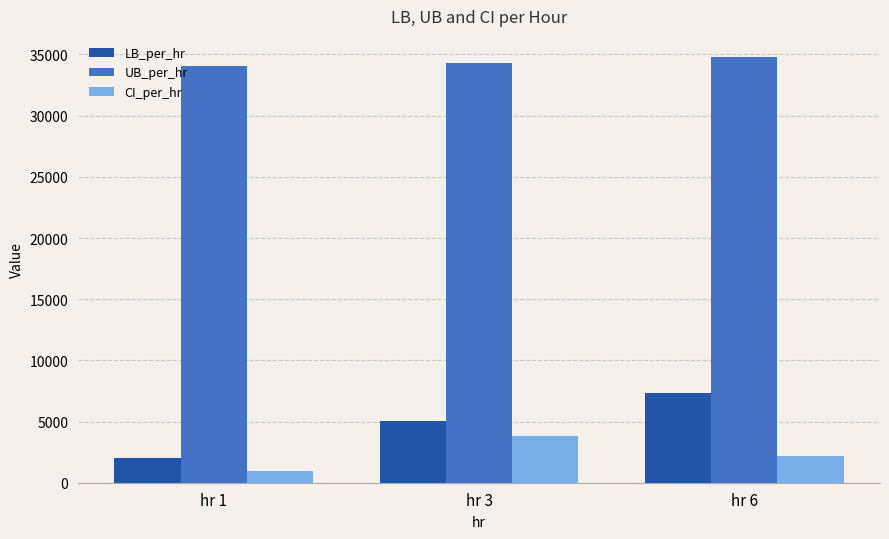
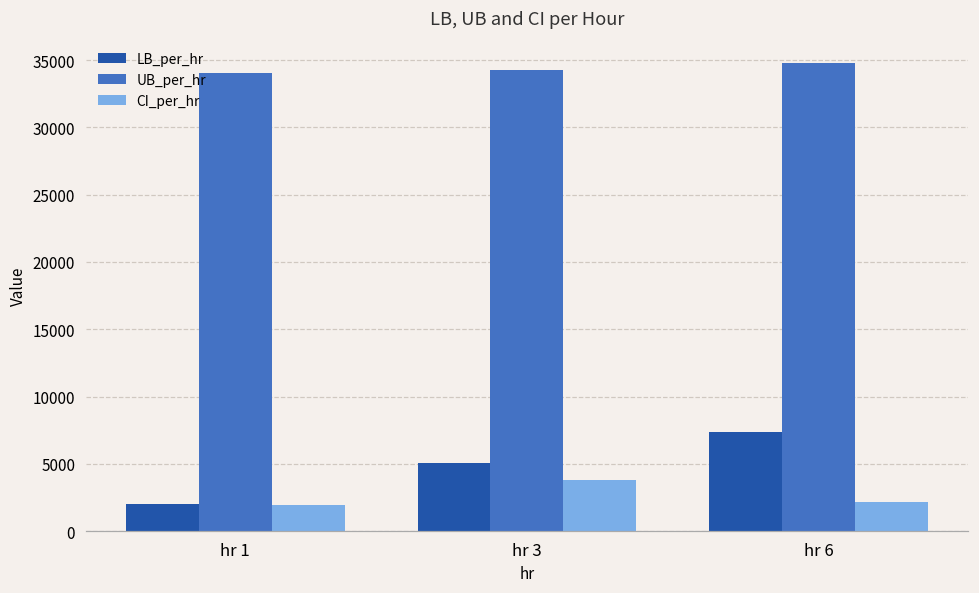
  {
    "CI_per_hr": {
-     "hr 1": 900,
+     "hr 1": 2000,
      "hr 3": 3800,
      "hr 6": 2200
    }
  }
